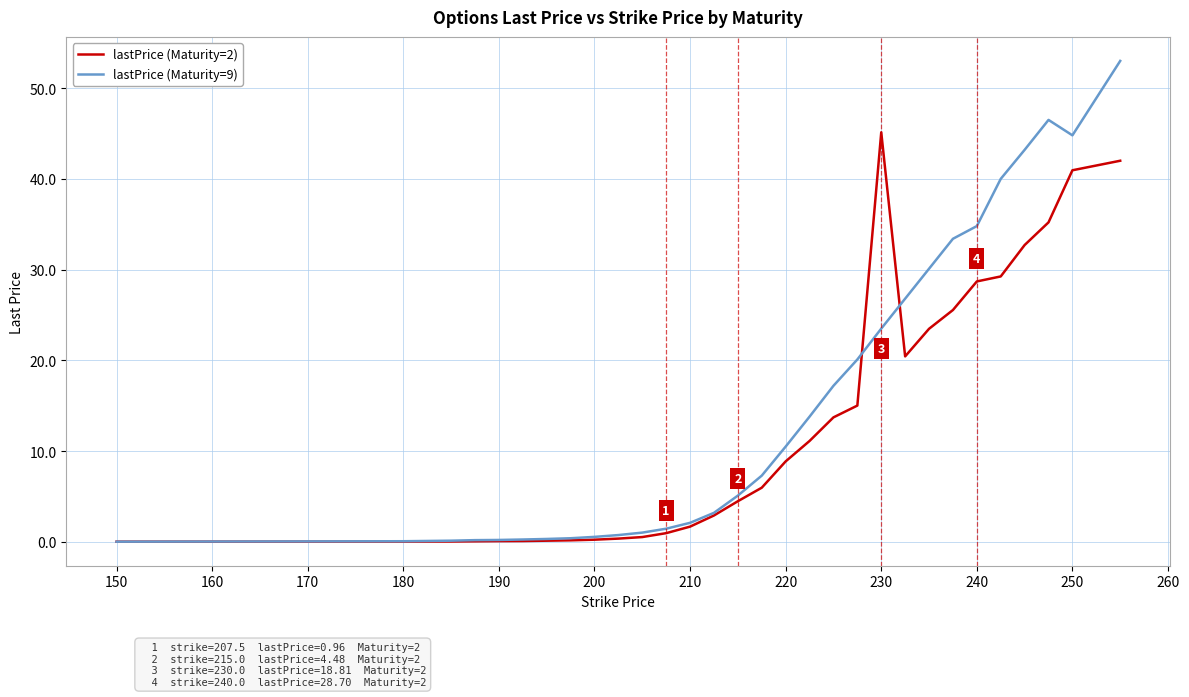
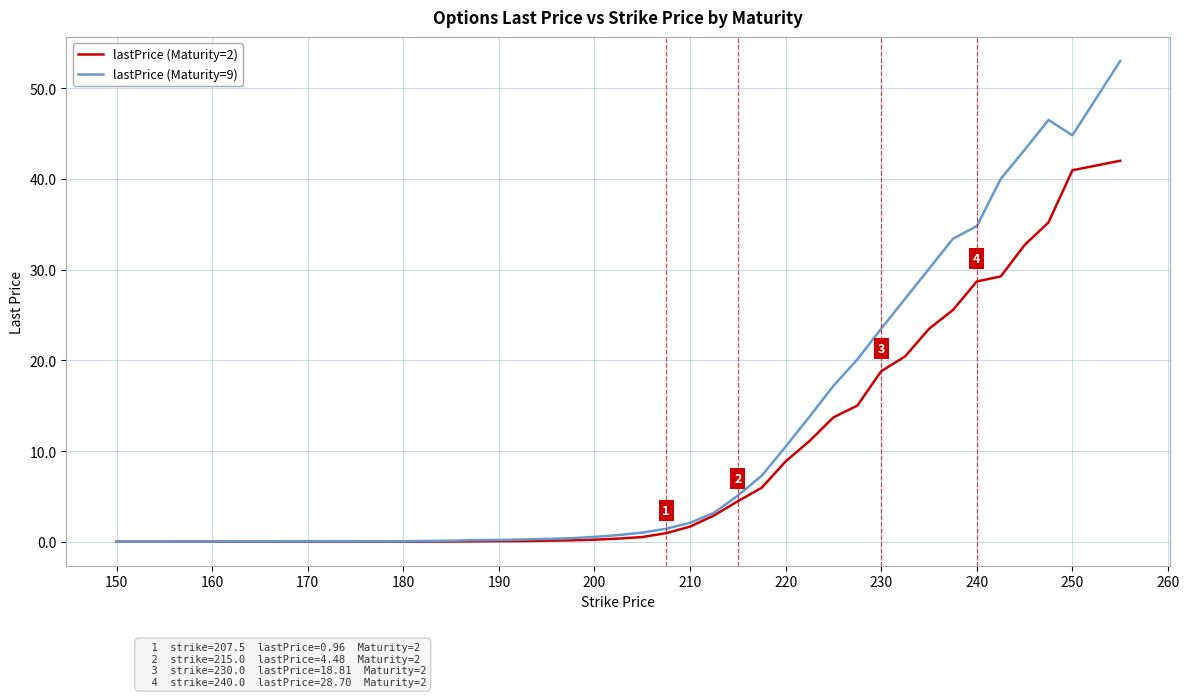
  {
    "lastPrice (Maturity=2)": {
      "200": 0,
      "210": 2,
      "220": 9,
-     "230": 45,
+     "230": 19,
      "250": 41
    },
    "lastPrice (Maturity=9)": {
      "200": 1,
      "210": 2,
      "220": 11,
      "240": 35,
      "250": 45
    }
  }
